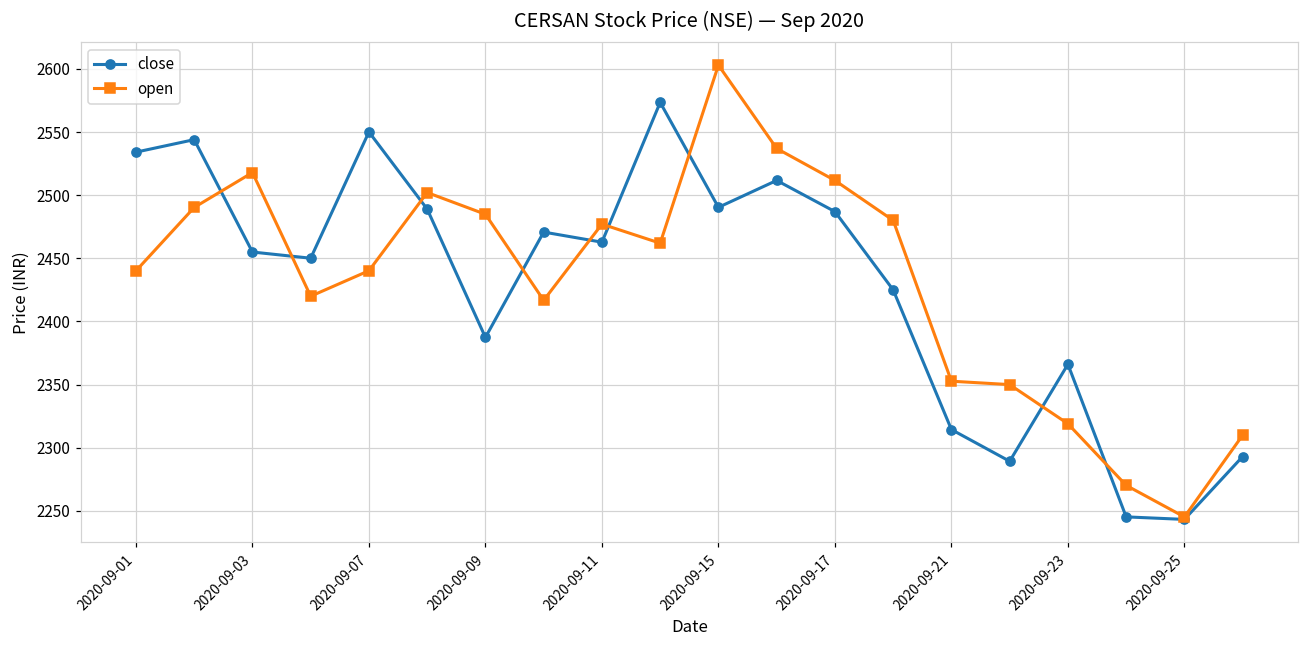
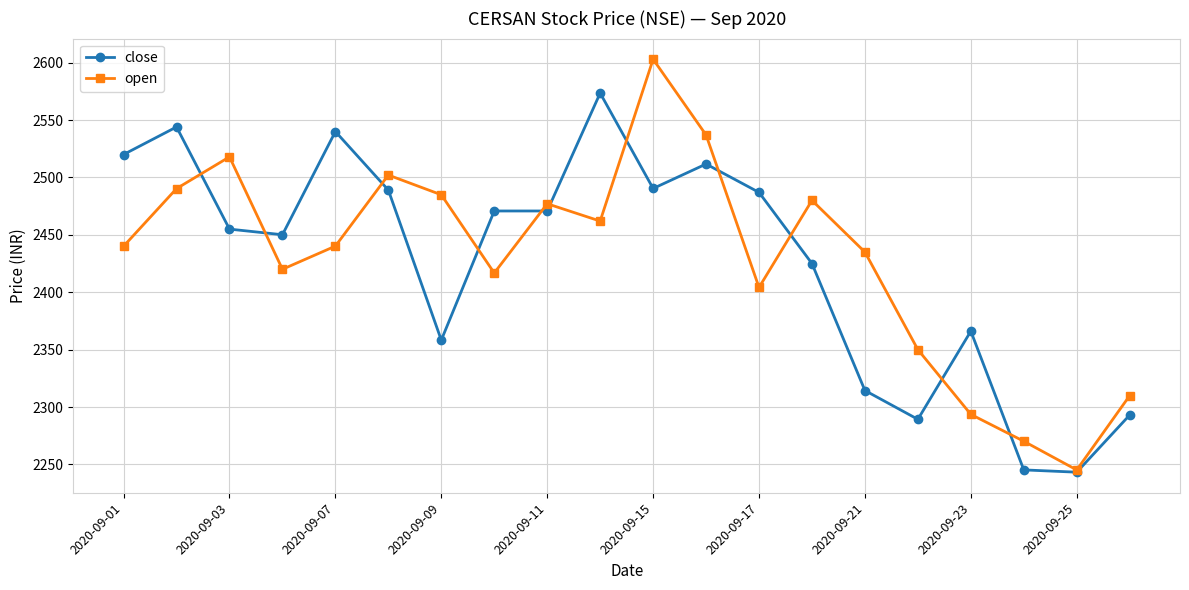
  {
    "close": {
-     "2020-09-01": 2534,
+     "2020-09-01": 2520,
      "2020-09-03": 2455,
-     "2020-09-07": 2550,
-     "2020-09-09": 2387,
-     "2020-09-11": 2463,
+     "2020-09-07": 2540,
+     "2020-09-09": 2358,
+     "2020-09-11": 2471,
      "2020-09-15": 2490,
      "2020-09-17": 2487,
      "2020-09-21": 2314,
      "2020-09-23": 2366
    },
    "open": {
      "2020-09-01": 2440,
      "2020-09-03": 2518,
      "2020-09-07": 2440,
      "2020-09-09": 2485,
      "2020-09-11": 2477,
      "2020-09-15": 2603,
-     "2020-09-17": 2512,
-     "2020-09-21": 2353,
-     "2020-09-23": 2319
+     "2020-09-17": 2404,
+     "2020-09-21": 2435,
+     "2020-09-23": 2294
    }
  }
